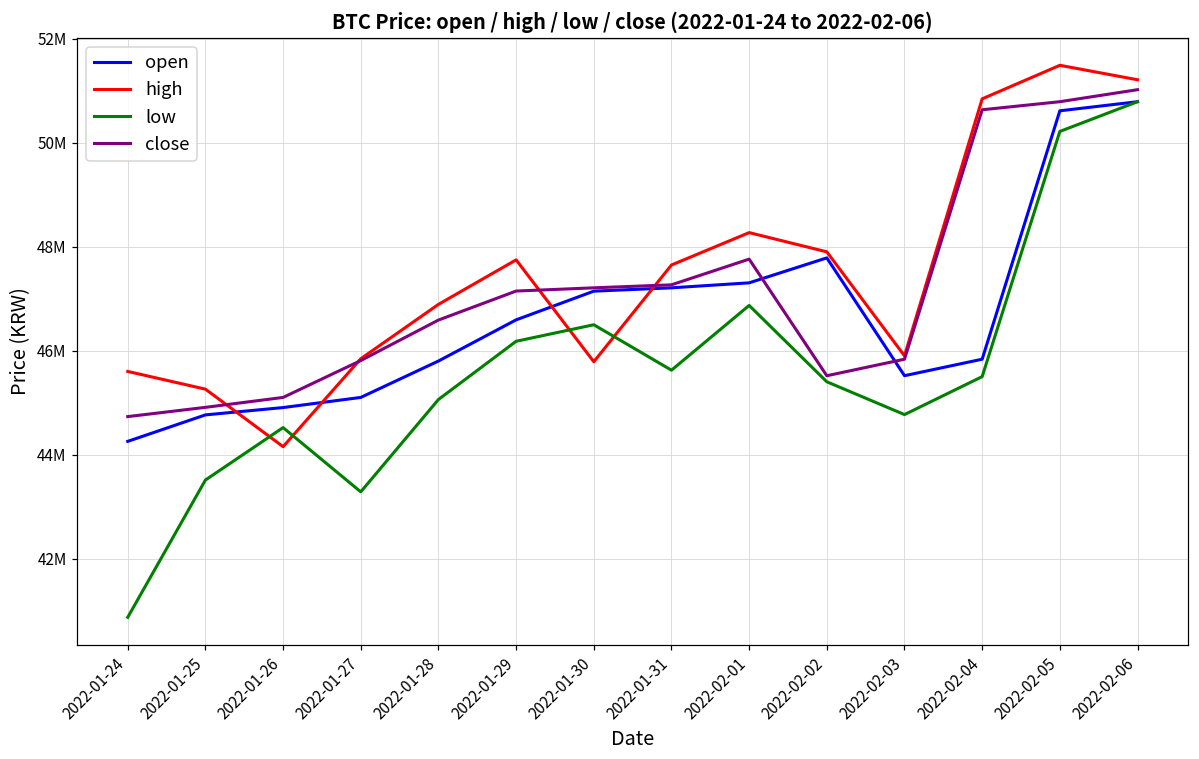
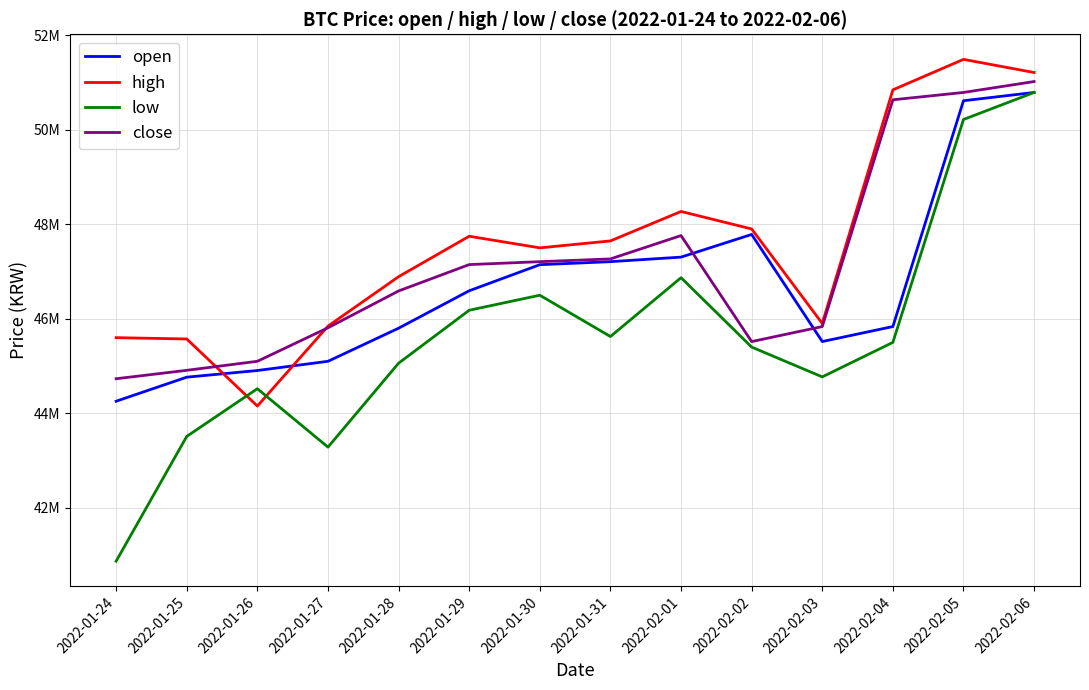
  {
    "open": {
      "2022-01-24": 44300000,
      "2022-01-25": 44800000,
      "2022-01-26": 44900000,
      "2022-01-27": 45100000,
      "2022-01-28": 45800000,
      "2022-01-29": 46600000,
      "2022-01-30": 47100000,
      "2022-01-31": 47200000,
      "2022-02-01": 47300000,
      "2022-02-02": 47800000,
      "2022-02-03": 45500000,
      "2022-02-04": 45800000,
      "2022-02-05": 50600000
    },
    "high": {
      "2022-01-24": 45600000,
-     "2022-01-25": 45300000,
+     "2022-01-25": 45600000,
      "2022-01-26": 44200000,
      "2022-01-28": 46900000,
      "2022-01-29": 47700000,
-     "2022-01-30": 45800000,
+     "2022-01-30": 47500000,
      "2022-01-31": 47600000,
      "2022-02-01": 48300000,
      "2022-02-02": 47900000,
      "2022-02-03": 45900000,
      "2022-02-04": 50800000,
      "2022-02-05": 51500000,
      "2022-02-06": 51200000
    },
    "low": {
      "2022-01-24": 40900000,
      "2022-01-25": 43500000,
      "2022-01-26": 44500000,
      "2022-01-27": 43300000,
      "2022-01-28": 45100000,
      "2022-01-29": 46200000,
      "2022-01-30": 46500000,
      "2022-01-31": 45600000,
      "2022-02-01": 46900000,
      "2022-02-02": 45400000,
      "2022-02-03": 44800000,
      "2022-02-04": 45500000,
      "2022-02-05": 50200000
    },
    "close": {
      "2022-01-24": 44700000,
      "2022-01-25": 44900000,
      "2022-01-26": 45100000,
      "2022-01-28": 46600000,
      "2022-01-29": 47100000,
      "2022-01-30": 47200000,
      "2022-01-31": 47300000,
      "2022-02-01": 47800000,
      "2022-02-02": 45500000,
      "2022-02-03": 45800000,
      "2022-02-04": 50600000,
      "2022-02-05": 50800000,
      "2022-02-06": 51000000
    }
  }
